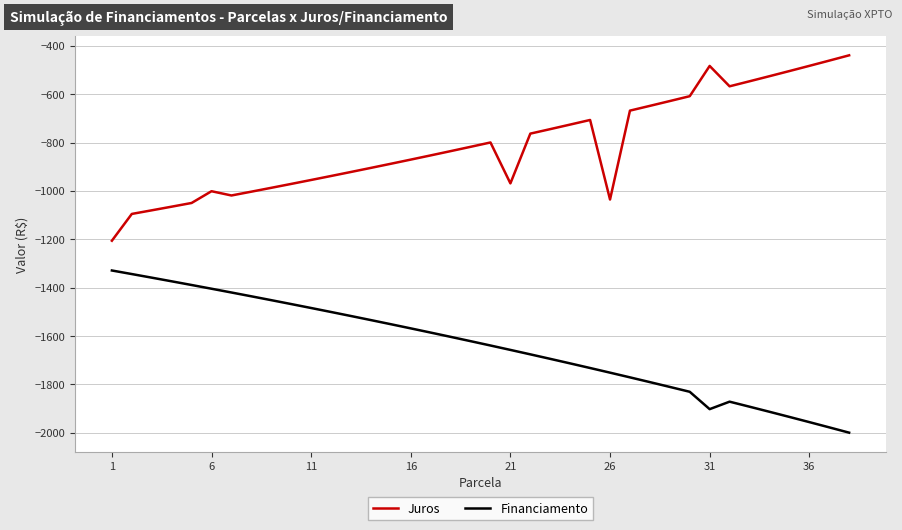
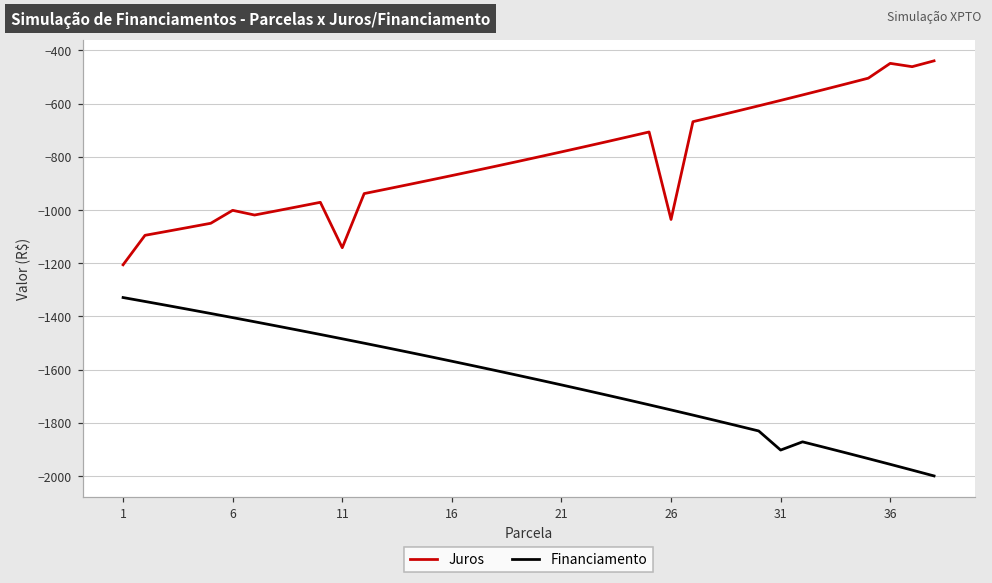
  {
    "Juros": {
      "1": -1210,
      "6": -1000,
-     "11": -950,
+     "11": -1140,
      "16": -870,
-     "21": -970,
+     "21": -780,
      "26": -1040,
-     "31": -480,
-     "36": -480
+     "31": -590,
+     "36": -450
    },
    "Financiamento": {
      "1": -1330,
      "6": -1400,
      "11": -1480,
      "16": -1570,
      "21": -1660,
      "26": -1750,
      "31": -1900,
      "36": -1960
    }
  }
